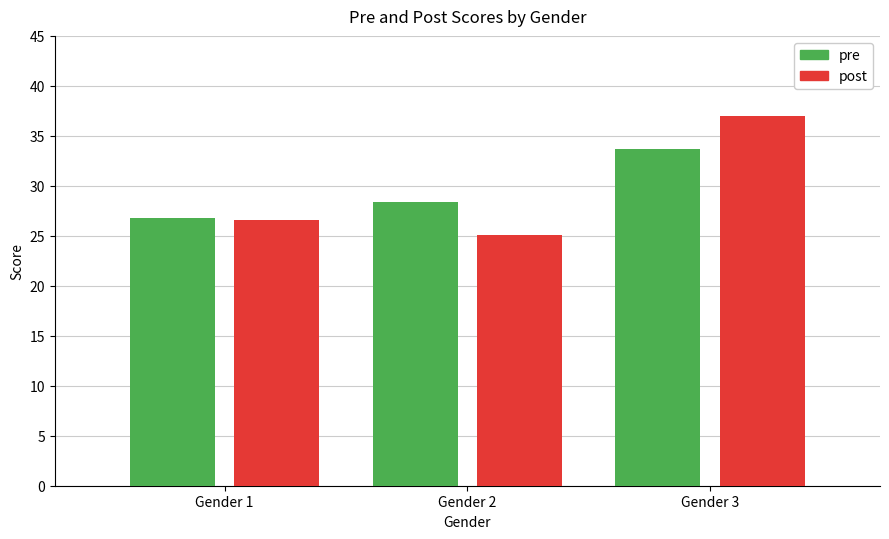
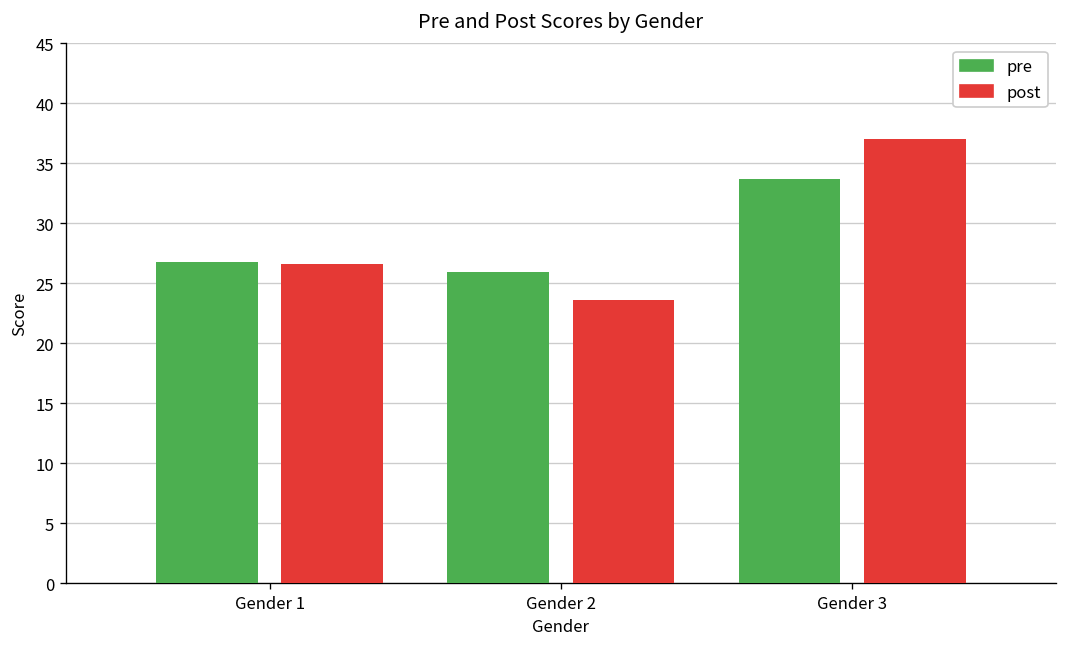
  {
    "pre": {
      "Gender 1": 27,
-     "Gender 2": 28,
+     "Gender 2": 26,
      "Gender 3": 34
    },
    "post": {
      "Gender 1": 27,
-     "Gender 2": 25,
+     "Gender 2": 24,
      "Gender 3": 37
    }
  }
